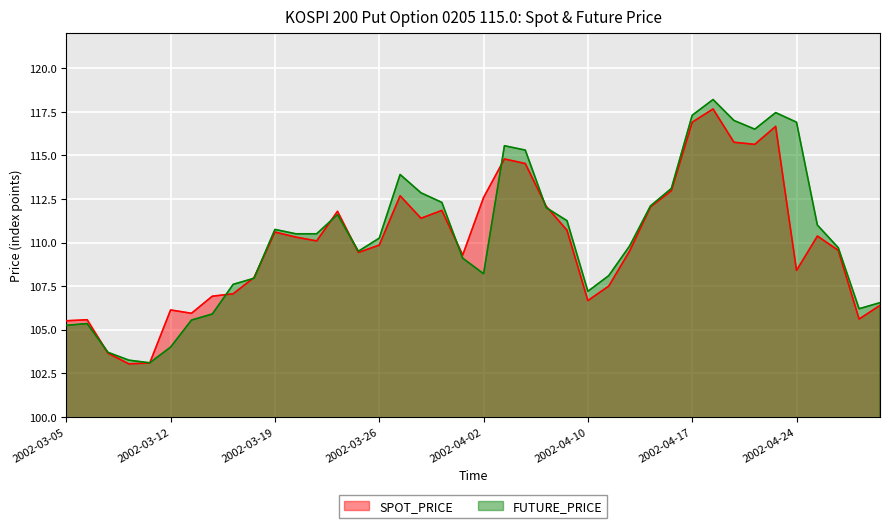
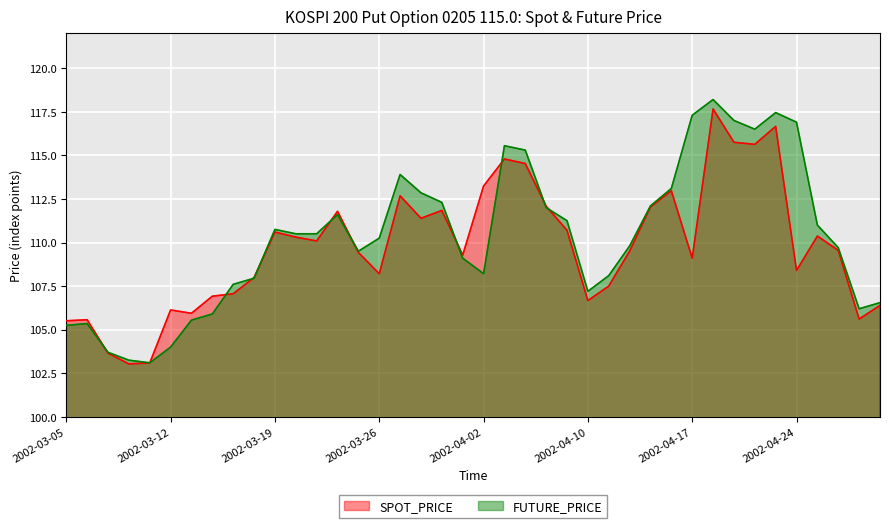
  {
    "SPOT_PRICE": {
      "2002-03-05": 105.5,
      "2002-03-12": 106.1,
      "2002-03-19": 110.6,
-     "2002-03-26": 109.9,
-     "2002-04-02": 112.6,
+     "2002-03-26": 108.2,
+     "2002-04-02": 113.2,
      "2002-04-10": 106.7,
-     "2002-04-17": 116.9,
+     "2002-04-17": 109.1,
      "2002-04-24": 108.4
    },
    "FUTURE_PRICE": {
      "2002-03-05": 105.3,
      "2002-03-12": 104.0,
      "2002-03-19": 110.8,
      "2002-03-26": 110.3,
      "2002-04-02": 108.2,
      "2002-04-10": 107.2,
      "2002-04-17": 117.3,
      "2002-04-24": 116.9
    }
  }
